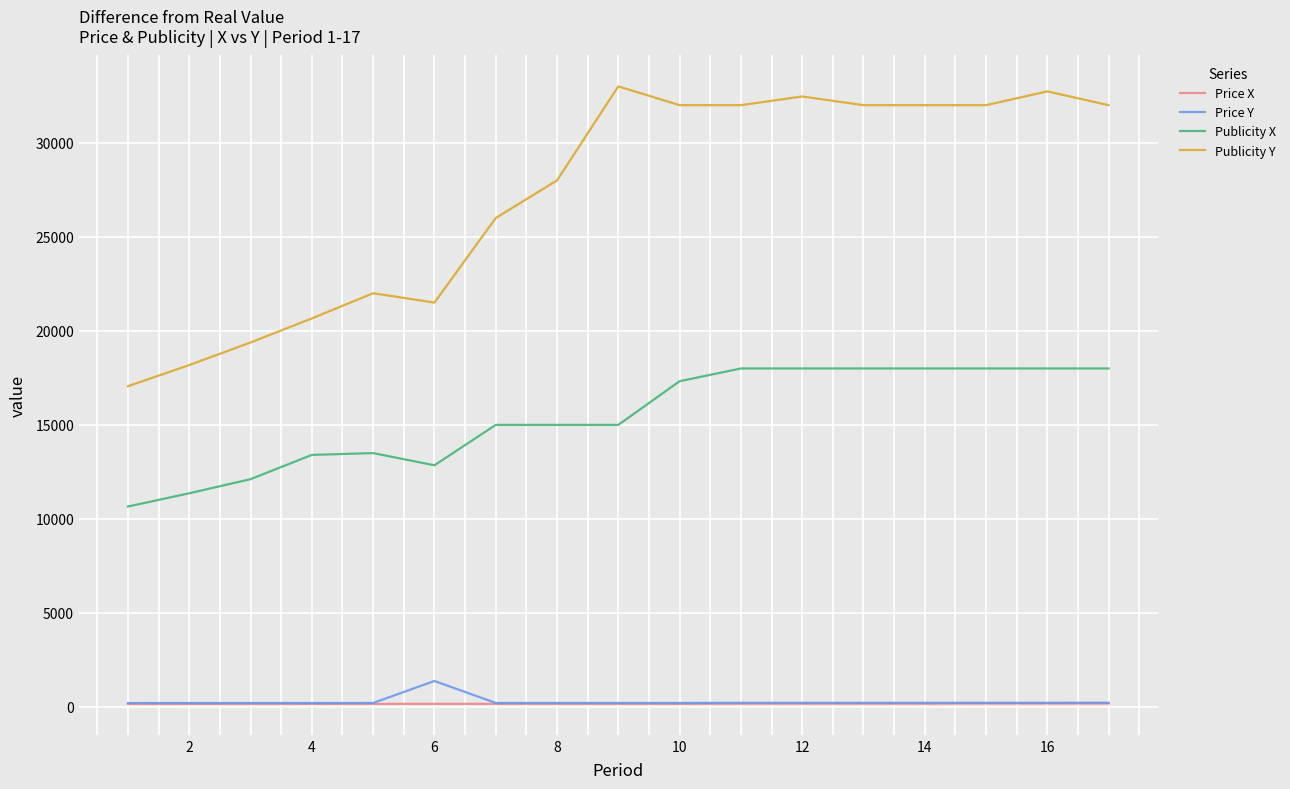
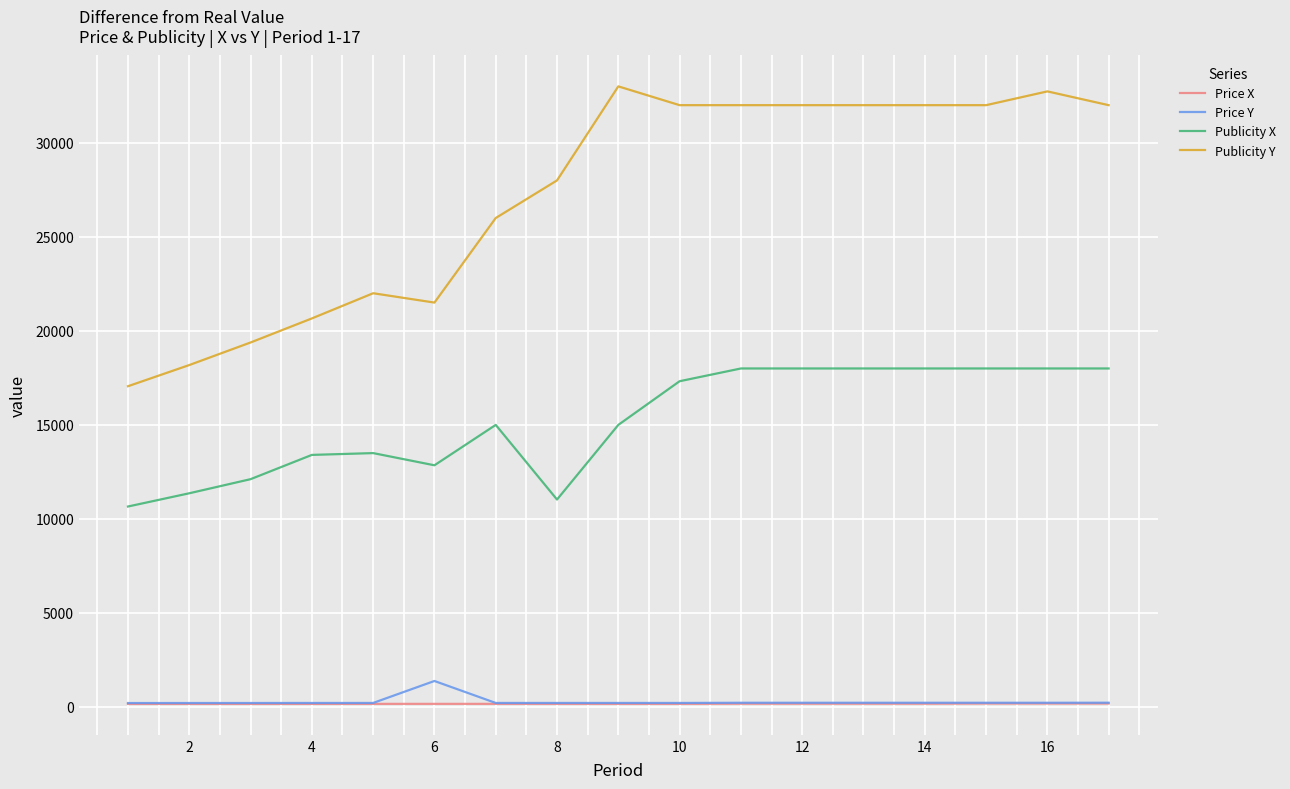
  {
    "Price X": {
      "6": 200
    },
    "Price Y": {
      "6": 1400
    },
    "Publicity X": {
      "2": 11400,
      "4": 13400,
      "6": 12900,
-     "8": 15000,
+     "8": 11000,
      "10": 17300,
      "12": 18000,
      "14": 18000,
      "16": 18000
    },
    "Publicity Y": {
      "2": 18200,
      "4": 20700,
      "6": 21500,
      "8": 28000,
      "10": 32000,
-     "12": 32500,
+     "12": 32000,
      "14": 32000,
      "16": 32700
    }
  }
